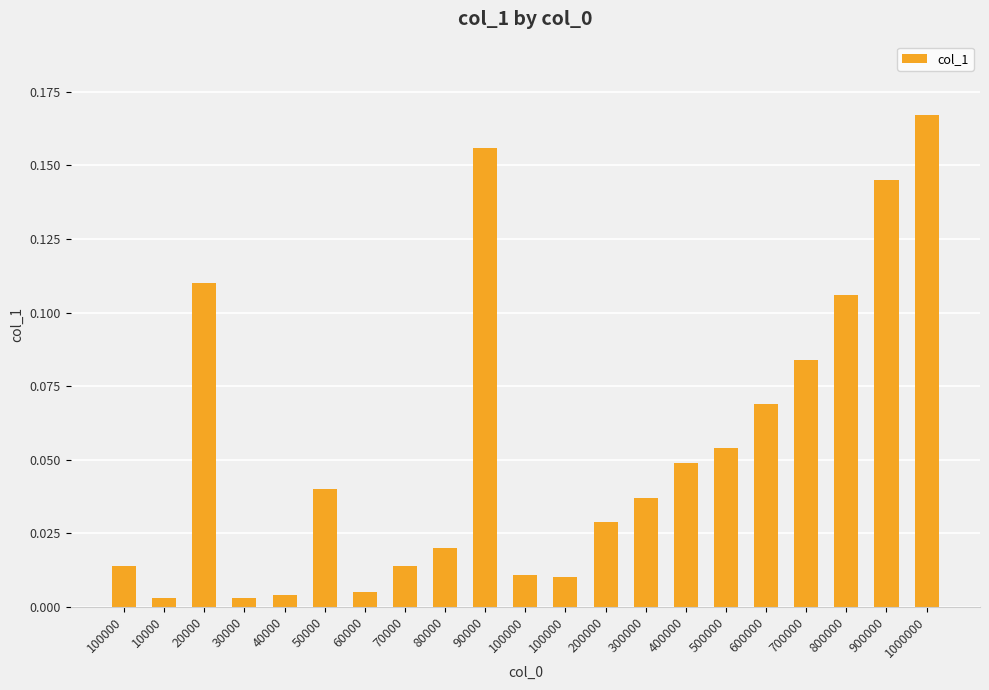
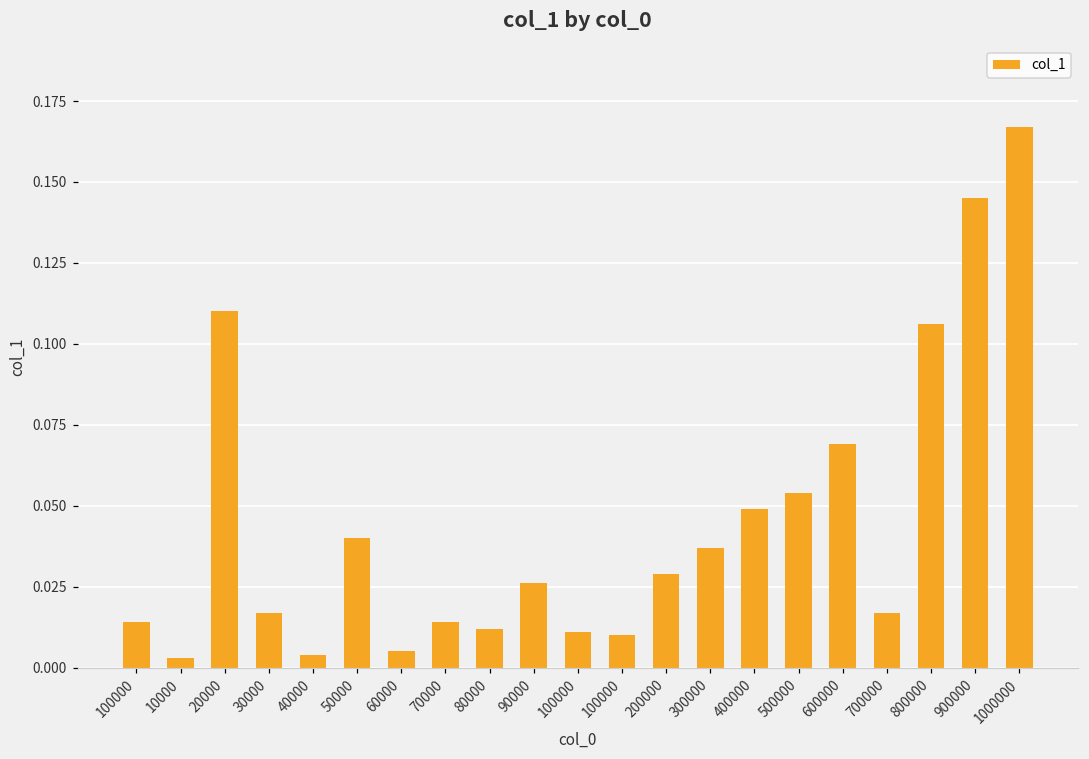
  {
    "10000": 0.003,
    "20000": 0.110,
-   "30000": 0.003,
+   "30000": 0.017,
    "40000": 0.004,
    "50000": 0.040,
    "60000": 0.005,
    "70000": 0.014,
-   "80000": 0.020,
-   "90000": 0.156,
+   "80000": 0.012,
+   "90000": 0.026,
    "200000": 0.029,
    "300000": 0.037,
    "400000": 0.049,
    "500000": 0.054,
    "600000": 0.069,
-   "700000": 0.084,
+   "700000": 0.017,
    "800000": 0.106,
    "900000": 0.145,
    "1000000": 0.167
  }
